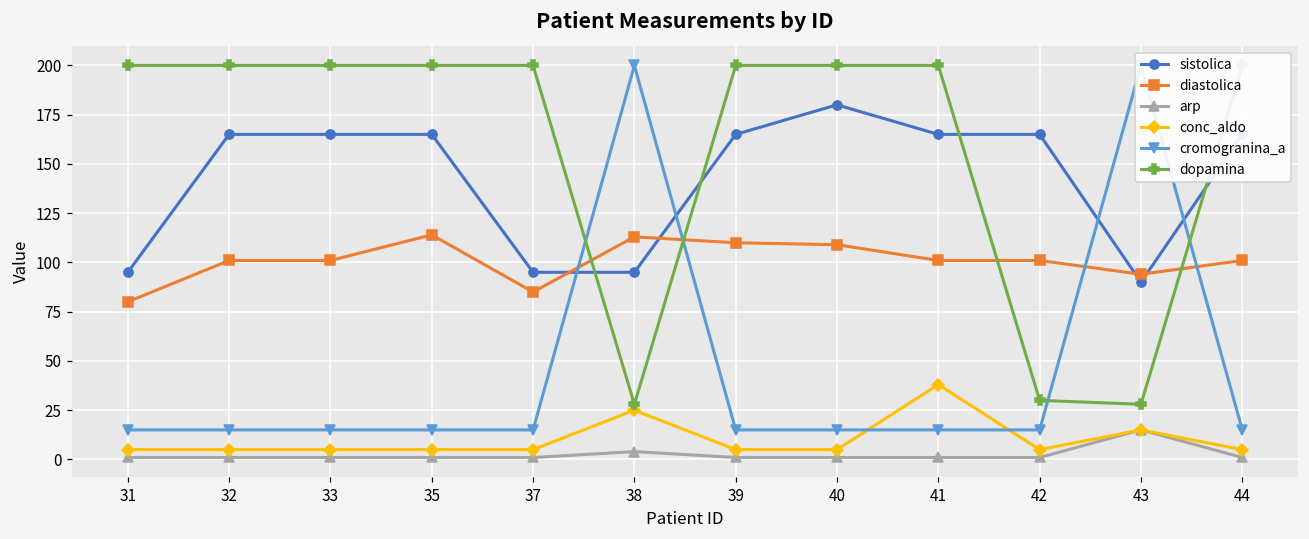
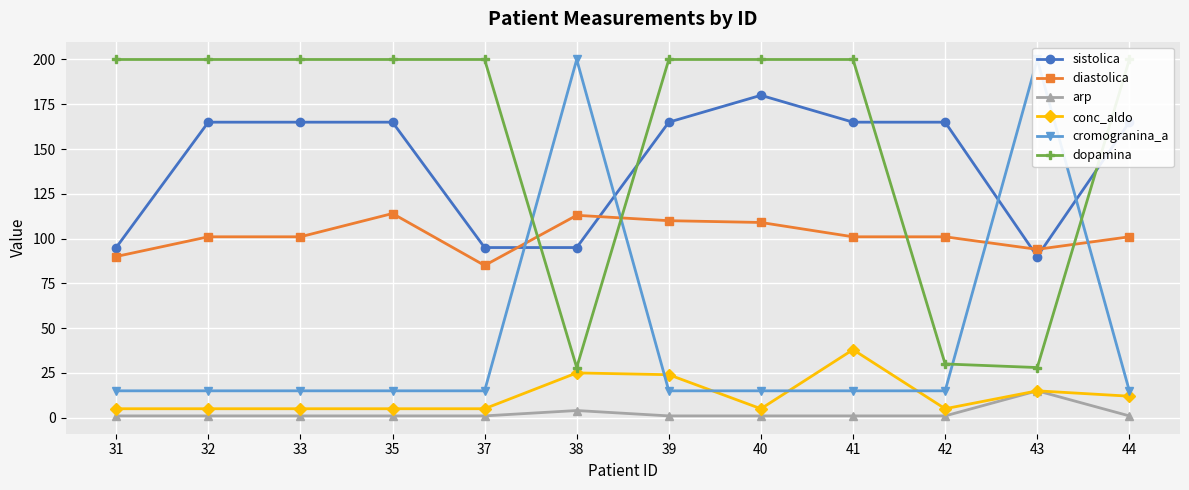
  {
    "diastolica": {
-     "31": 80,
+     "31": 90,
      "32": 101,
      "33": 101,
      "35": 114,
      "37": 85,
      "38": 113,
      "39": 110,
      "40": 109,
      "41": 101,
      "42": 101,
      "43": 94,
      "44": 101
    },
    "arp": {
      "31": 1,
      "32": 1,
      "33": 1,
      "35": 1,
      "37": 1,
      "38": 4,
      "39": 1,
      "40": 1,
      "41": 1,
      "42": 1,
      "44": 1
    },
    "conc_aldo": {
      "31": 5,
      "32": 5,
      "33": 5,
      "35": 5,
      "37": 5,
      "38": 25,
-     "39": 5,
+     "39": 24,
      "40": 5,
      "41": 38,
      "42": 5,
-     "44": 5
+     "44": 12
    },
    "dopamina": {
      "31": 200,
      "32": 200,
      "33": 200,
      "35": 200,
      "37": 200,
      "38": 28,
      "39": 200,
      "40": 200,
      "41": 200,
      "42": 30,
      "43": 28
    }
  }
